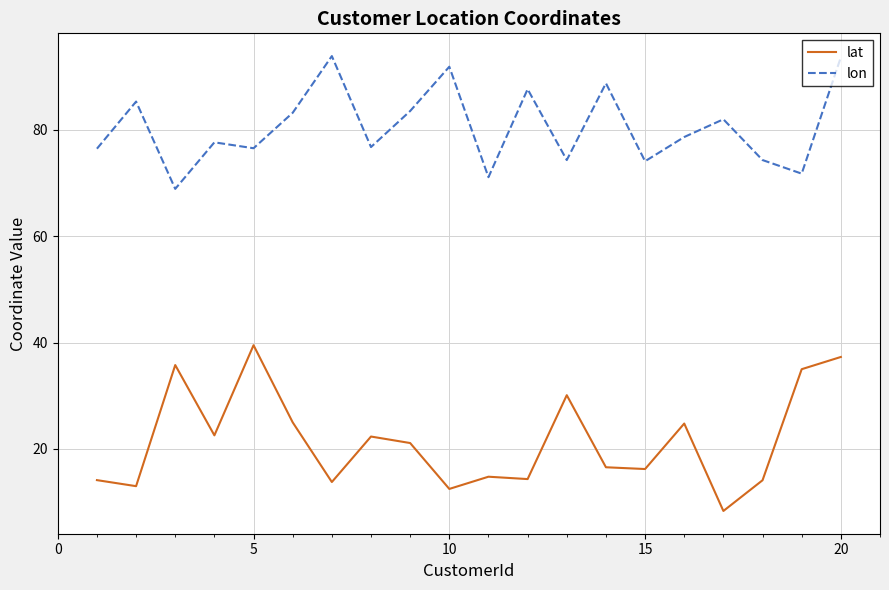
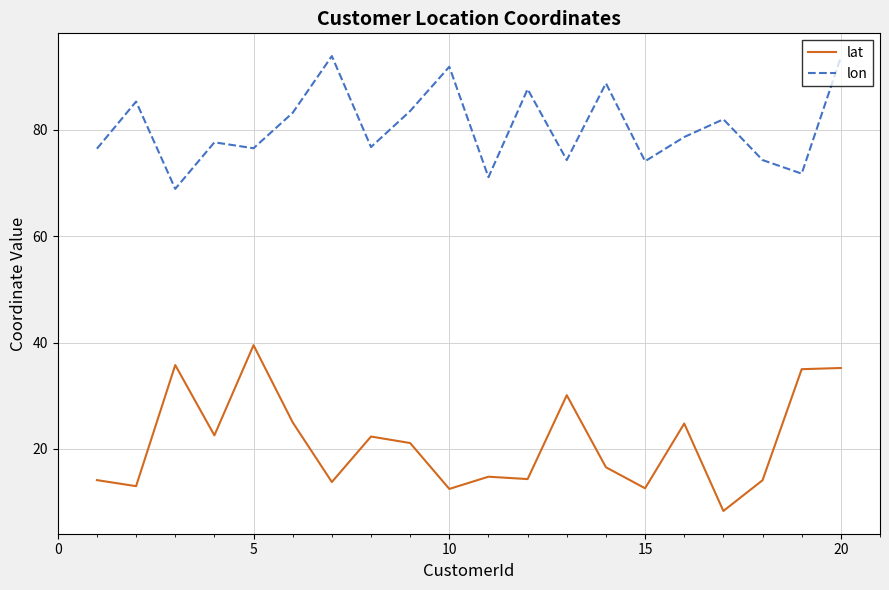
  {
    "lat": {
      "5": 39,
      "10": 12,
-     "15": 16,
-     "20": 37
+     "15": 13,
+     "20": 35
    },
    "lon": {
      "5": 77,
      "10": 92,
      "15": 74
    }
  }
